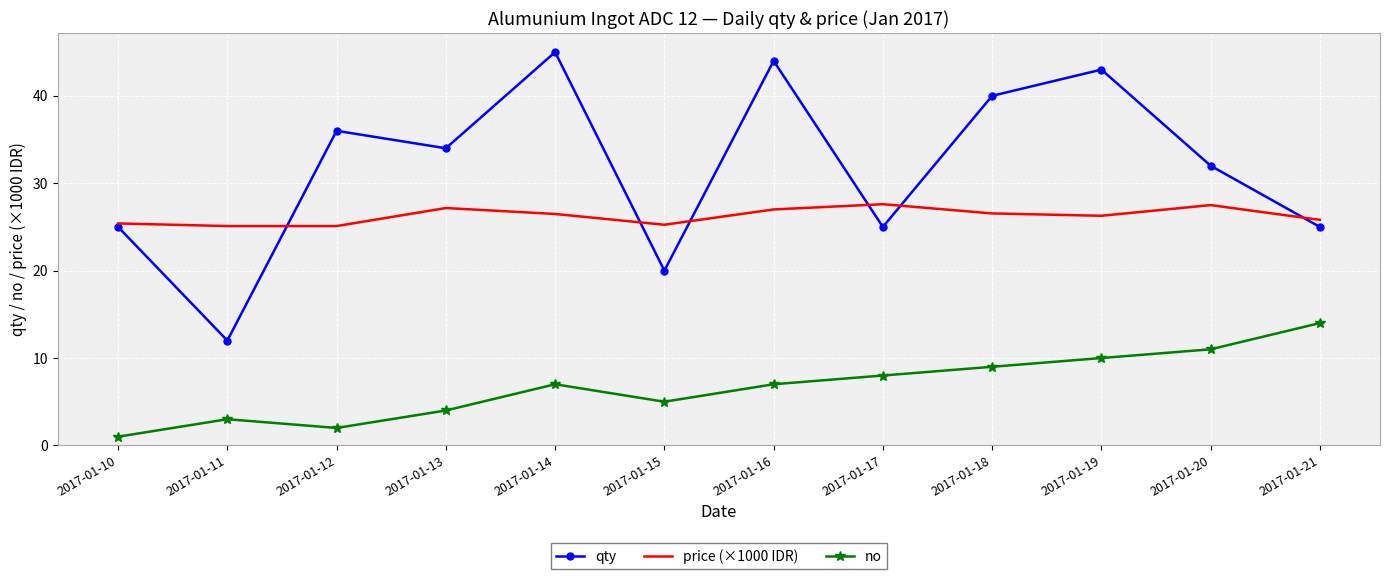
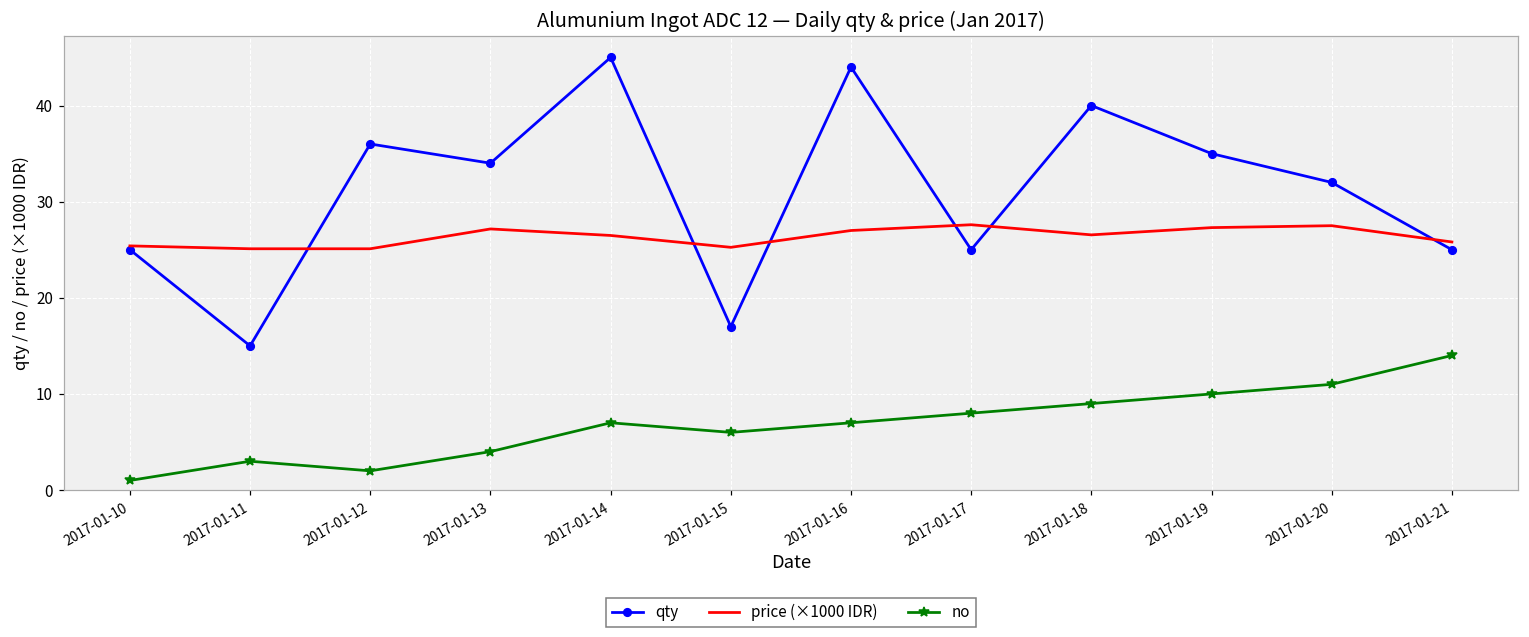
  {
    "qty": {
      "2017-01-10": 25,
-     "2017-01-11": 12,
+     "2017-01-11": 15,
      "2017-01-12": 36,
      "2017-01-13": 34,
      "2017-01-14": 45,
-     "2017-01-15": 20,
+     "2017-01-15": 17,
      "2017-01-16": 44,
      "2017-01-17": 25,
      "2017-01-18": 40,
-     "2017-01-19": 43,
+     "2017-01-19": 35,
      "2017-01-20": 32,
      "2017-01-21": 25
    },
    "price (×1000 IDR)": {
      "2017-01-10": 25,
      "2017-01-11": 25,
      "2017-01-12": 25,
      "2017-01-13": 27,
      "2017-01-14": 26,
      "2017-01-15": 25,
      "2017-01-16": 27,
      "2017-01-17": 28,
      "2017-01-18": 27,
-     "2017-01-19": 26,
+     "2017-01-19": 27,
      "2017-01-20": 28,
      "2017-01-21": 26
    },
    "no": {
      "2017-01-10": 1,
      "2017-01-11": 3,
      "2017-01-12": 2,
      "2017-01-13": 4,
      "2017-01-14": 7,
-     "2017-01-15": 5,
+     "2017-01-15": 6,
      "2017-01-16": 7,
      "2017-01-17": 8,
      "2017-01-18": 9,
      "2017-01-19": 10,
      "2017-01-20": 11,
      "2017-01-21": 14
    }
  }
